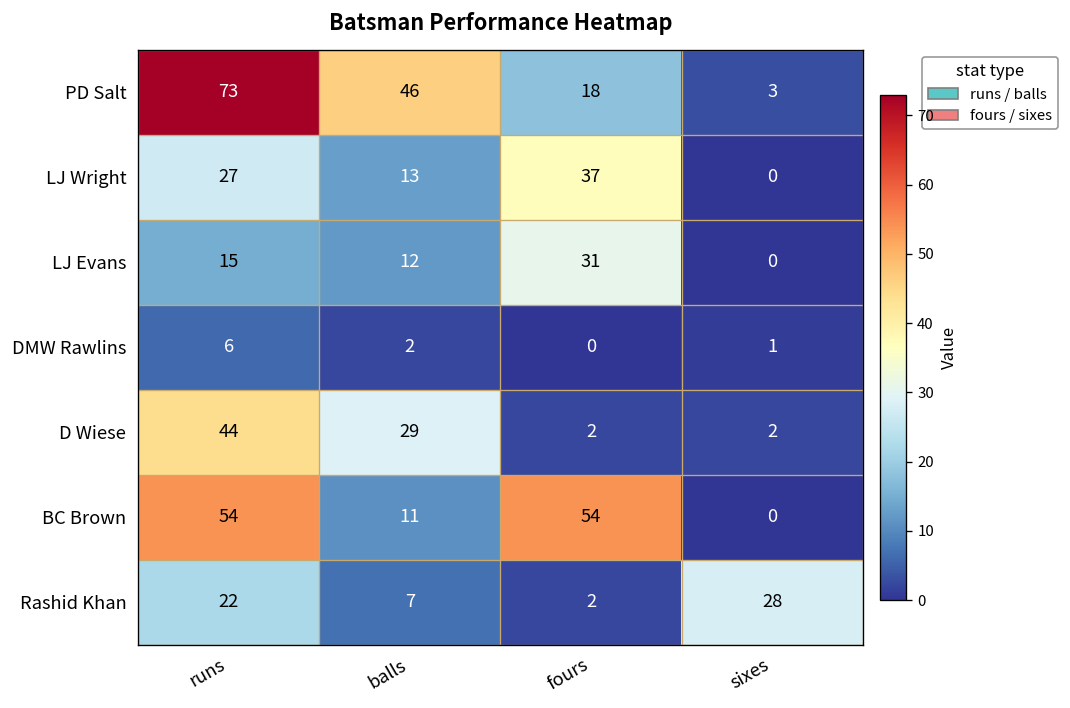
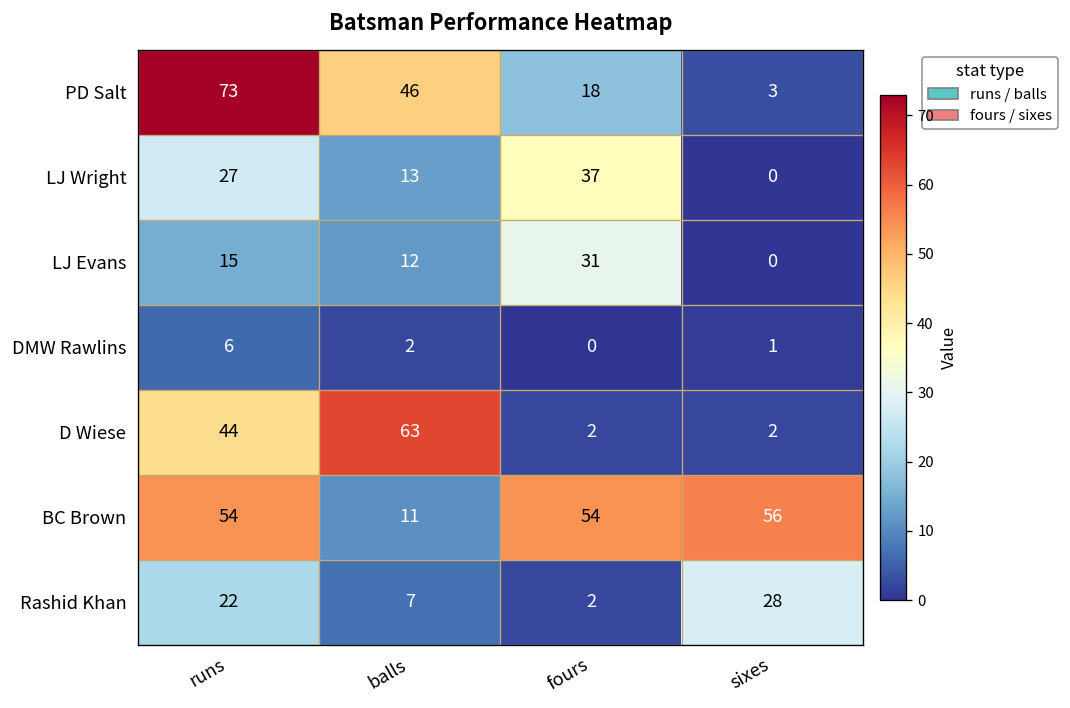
  {
    "PD Salt": {
      "runs": 73,
      "balls": 46,
      "fours": 18,
      "sixes": 3
    },
    "LJ Wright": {
      "runs": 27,
      "balls": 13,
      "fours": 37,
      "sixes": 0
    },
    "LJ Evans": {
      "runs": 15,
      "balls": 12,
      "fours": 31,
      "sixes": 0
    },
    "DMW Rawlins": {
      "runs": 6,
      "balls": 2,
      "fours": 0,
      "sixes": 1
    },
    "D Wiese": {
      "runs": 44,
-     "balls": 29,
+     "balls": 63,
      "fours": 2,
      "sixes": 2
    },
    "BC Brown": {
      "runs": 54,
      "balls": 11,
      "fours": 54,
-     "sixes": 0
+     "sixes": 56
    },
    "Rashid Khan": {
      "runs": 22,
      "balls": 7,
      "fours": 2,
      "sixes": 28
    }
  }
